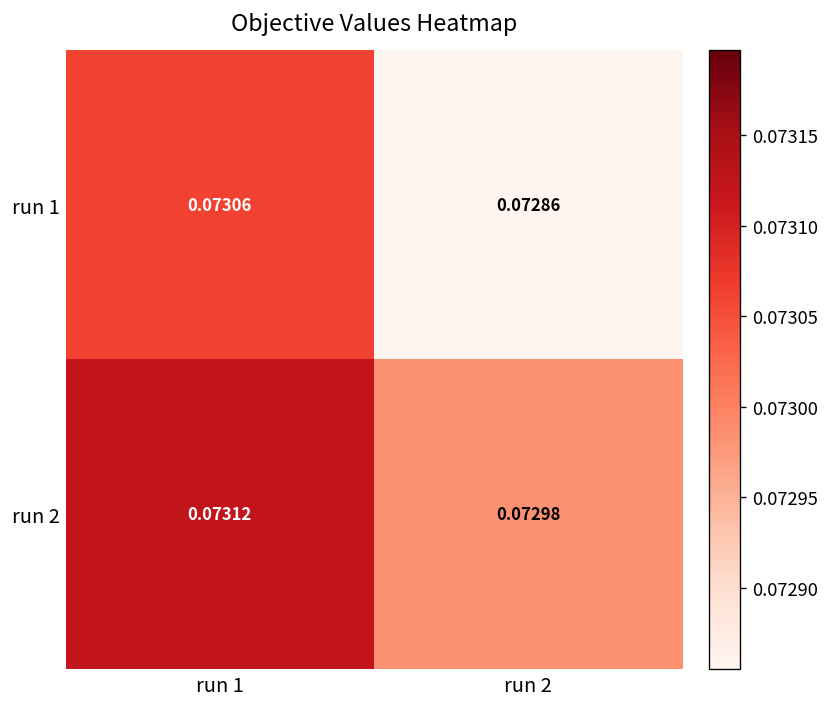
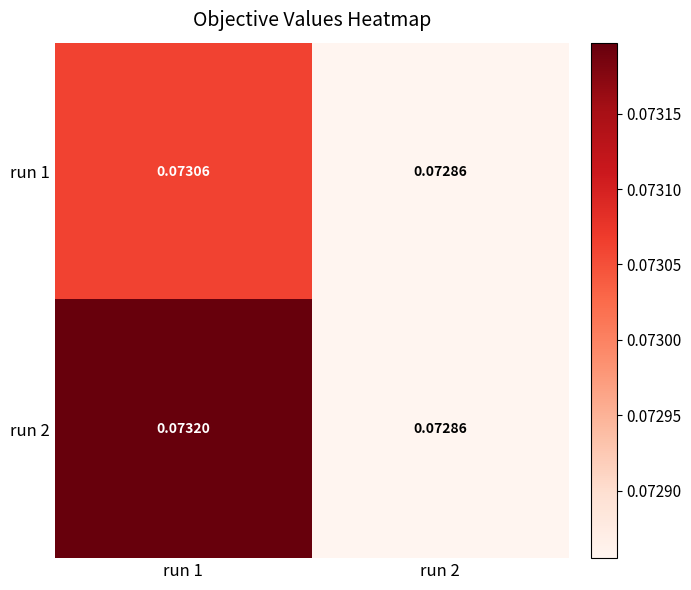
  {
    "run 1": {
      "run 1": 0.07306,
      "run 2": 0.07286
    },
    "run 2": {
-     "run 1": 0.07312,
-     "run 2": 0.07298
+     "run 1": 0.07320,
+     "run 2": 0.07286
    }
  }
